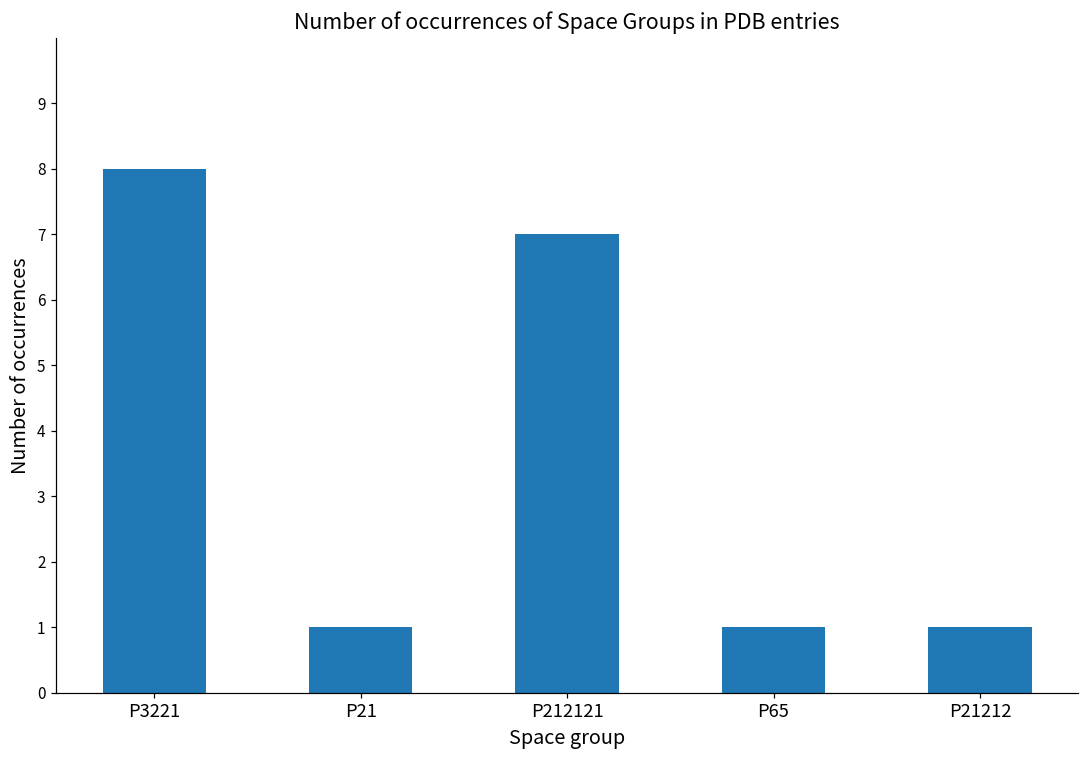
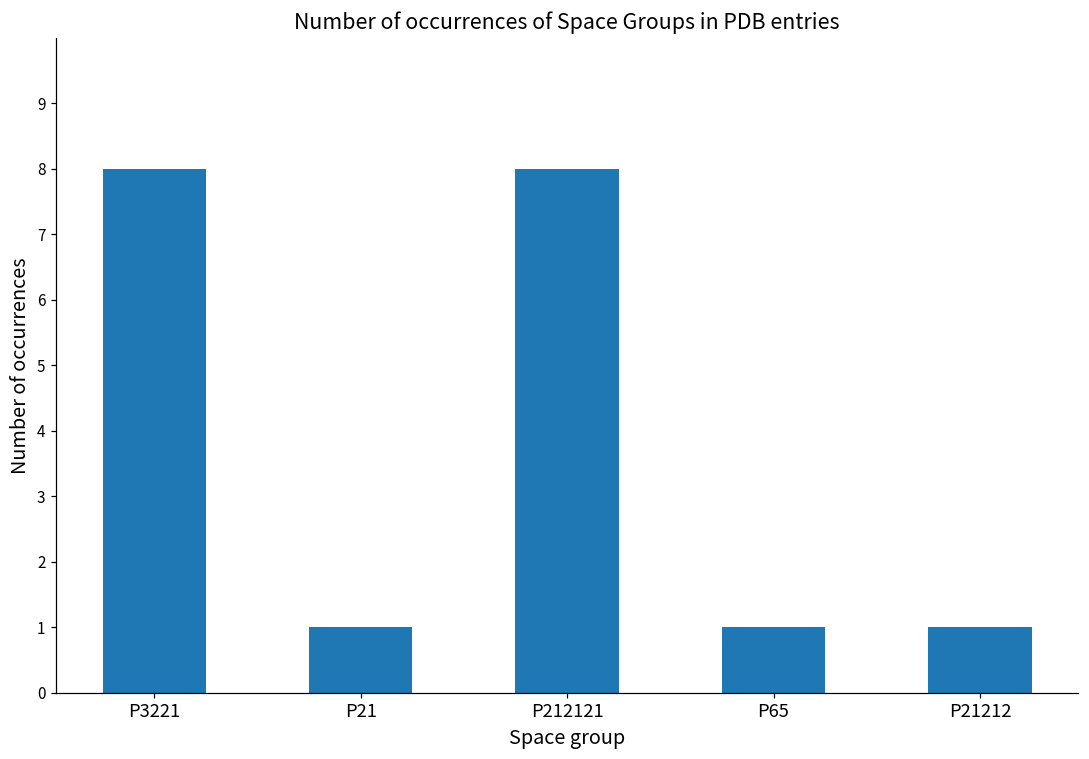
  {
    "P3221": 8,
    "P21": 1,
-   "P212121": 7,
+   "P212121": 8,
    "P65": 1,
    "P21212": 1
  }
